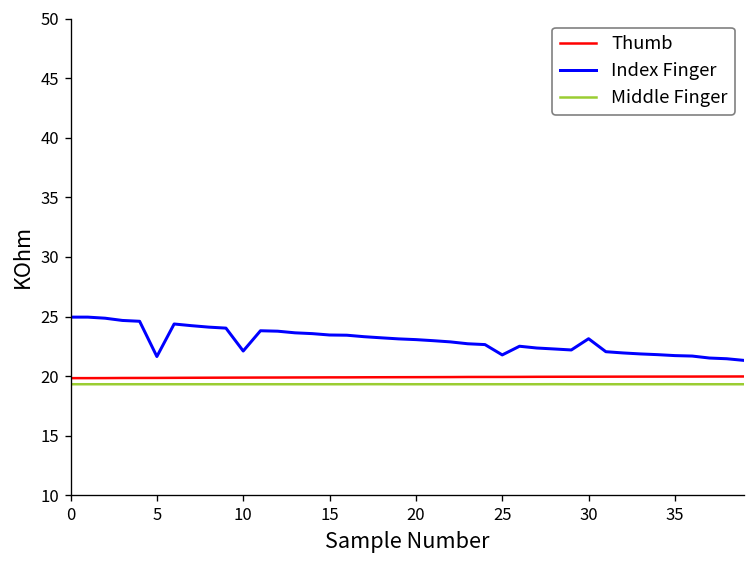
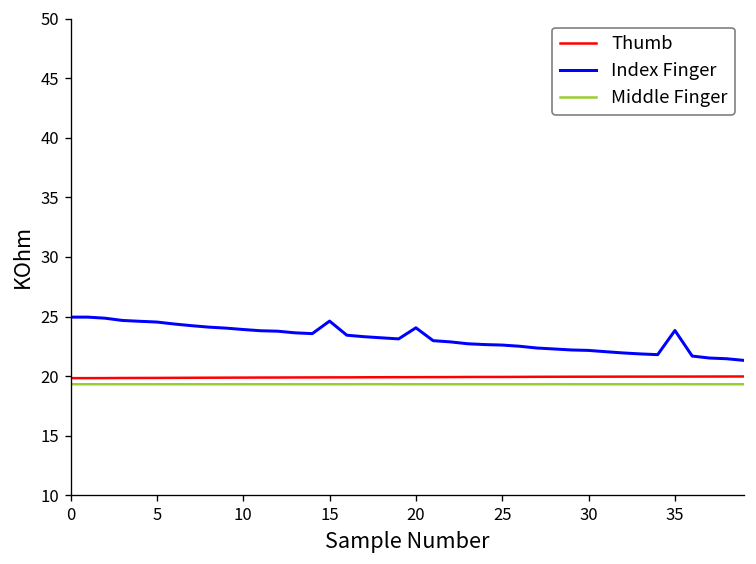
  {
    "Thumb": {
      "0": 20,
      "5": 20,
      "10": 20,
      "15": 20,
      "20": 20,
      "25": 20,
      "30": 20,
      "35": 20
    },
    "Index Finger": {
      "0": 25,
-     "5": 22,
-     "10": 22,
-     "15": 23,
-     "20": 23,
-     "25": 22,
-     "30": 23,
-     "35": 22
+     "5": 25,
+     "10": 24,
+     "15": 25,
+     "20": 24,
+     "25": 23,
+     "30": 22,
+     "35": 24
    },
    "Middle Finger": {
      "0": 19,
      "5": 19,
      "10": 19,
      "15": 19,
      "20": 19,
      "25": 19,
      "30": 19,
      "35": 19
    }
  }
